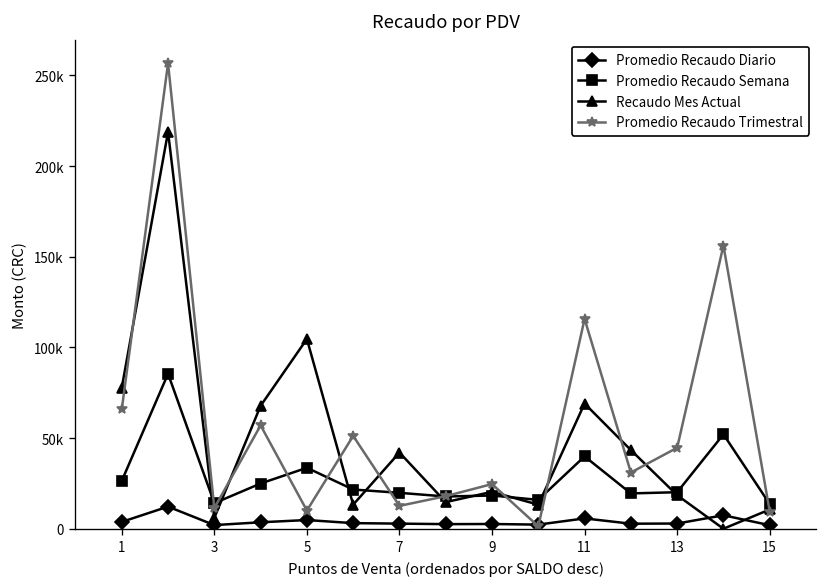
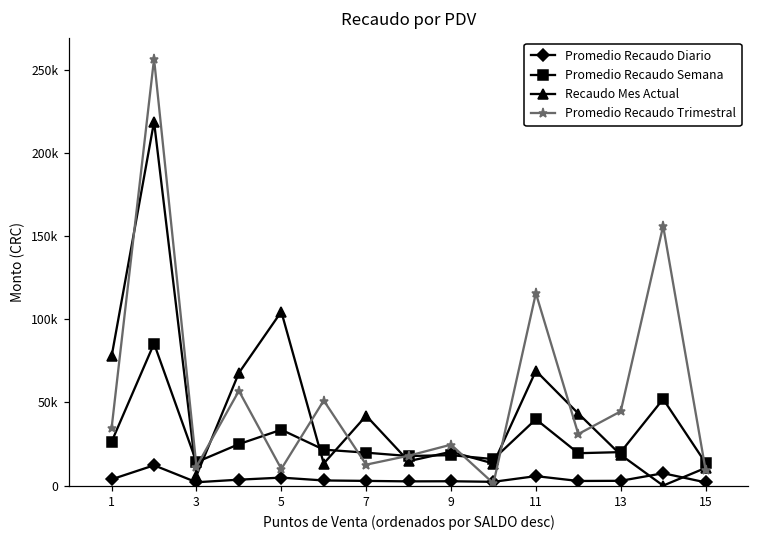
  {
    "Promedio Recaudo Trimestral": {
-     "1": 66000,
+     "1": 35000,
      "3": 11000,
      "5": 10000,
      "7": 13000,
      "9": 25000,
      "11": 116000,
      "13": 45000
    }
  }
